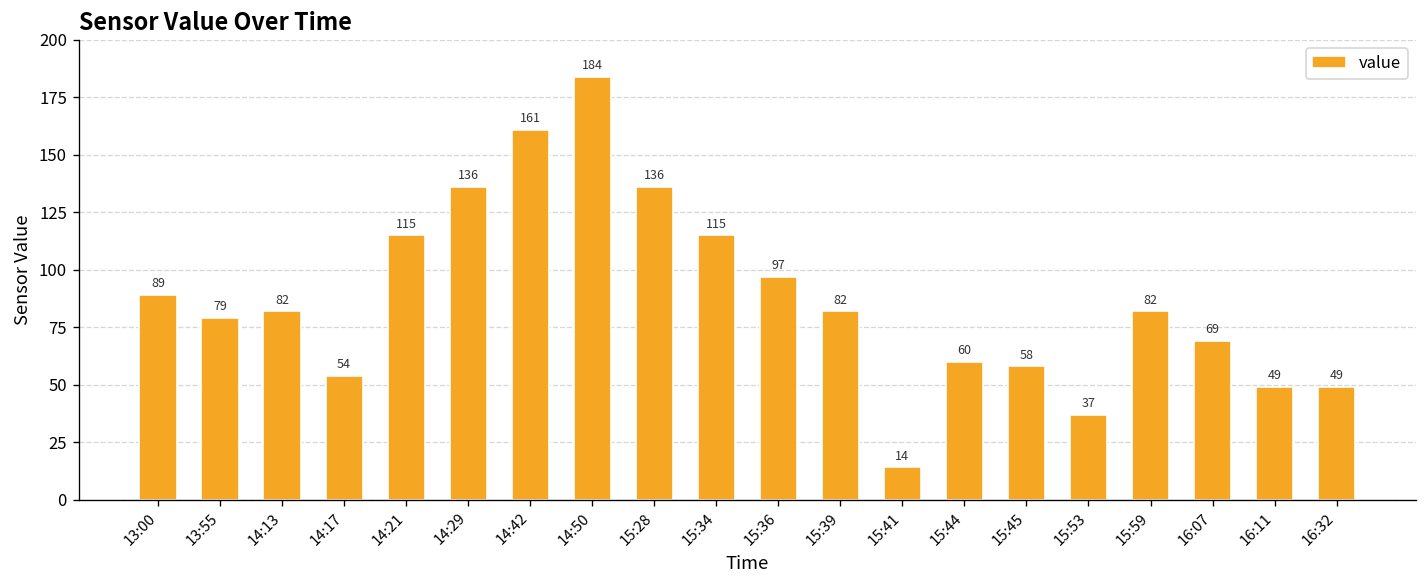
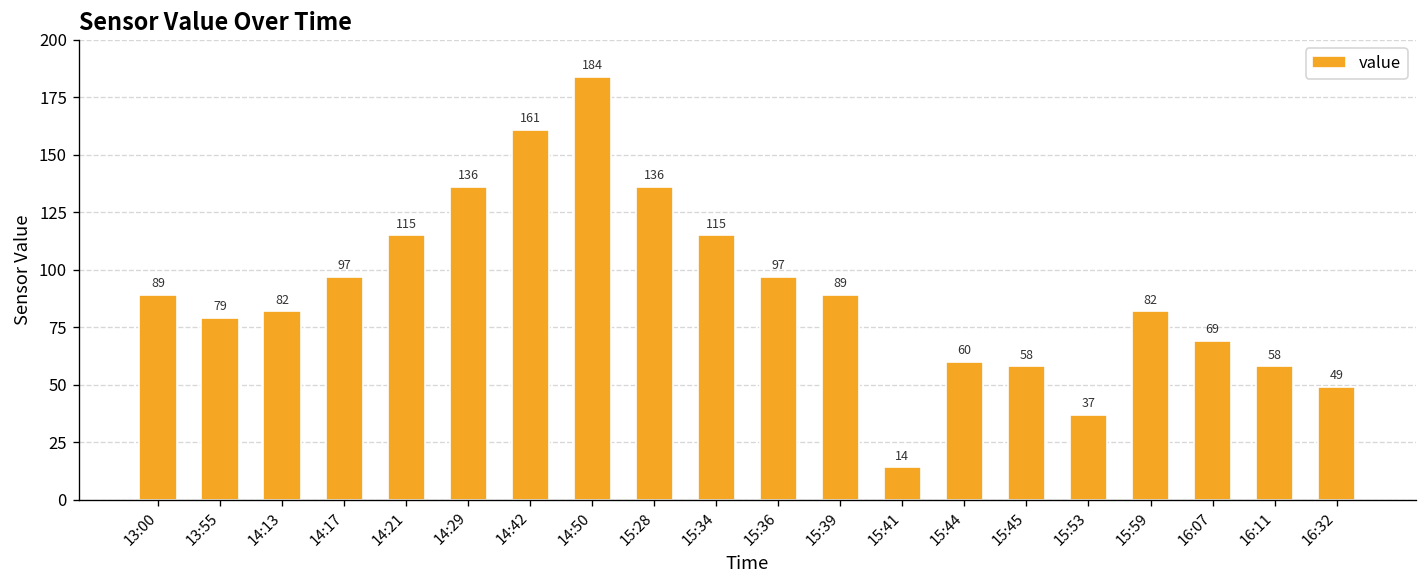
  {
    "13:00": 89,
    "13:55": 79,
    "14:13": 82,
-   "14:17": 54,
+   "14:17": 97,
    "14:21": 115,
    "14:29": 136,
    "14:42": 161,
    "14:50": 184,
    "15:28": 136,
    "15:34": 115,
    "15:36": 97,
-   "15:39": 82,
+   "15:39": 89,
    "15:41": 14,
    "15:44": 60,
    "15:45": 58,
    "15:53": 37,
    "15:59": 82,
    "16:07": 69,
-   "16:11": 49,
+   "16:11": 58,
    "16:32": 49
  }
